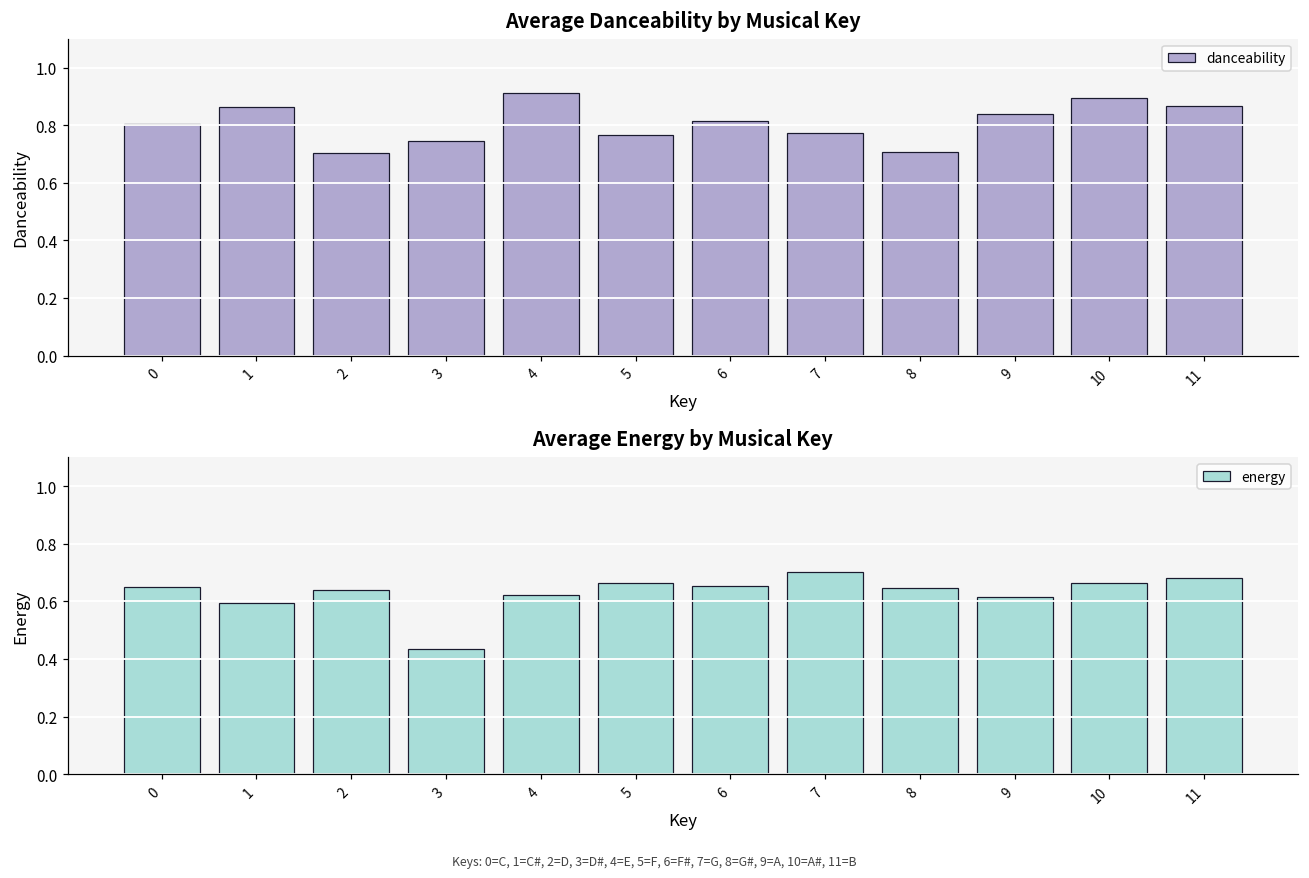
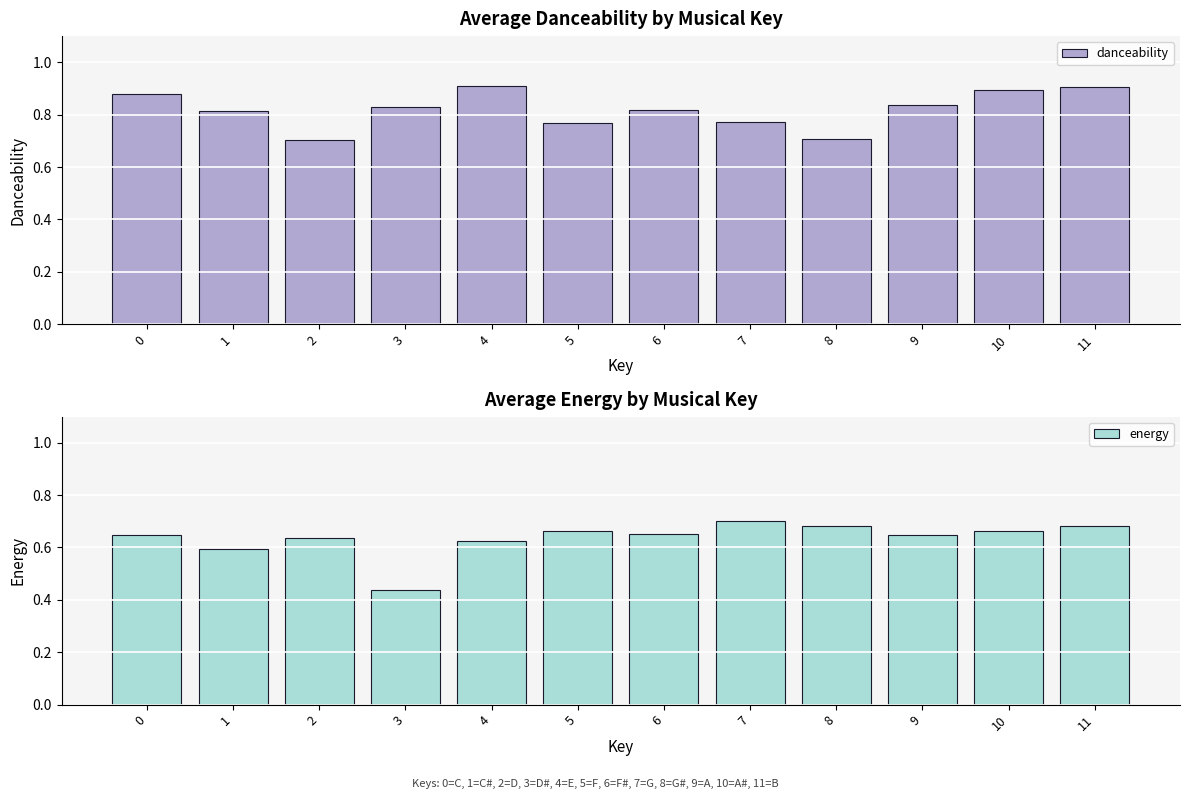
  {
    "Average Danceability by Musical Key": {
-     "0": 0.80,
-     "1": 0.86,
+     "0": 0.88,
+     "1": 0.81,
      "2": 0.71,
-     "3": 0.74,
+     "3": 0.83,
      "4": 0.91,
      "5": 0.77,
      "6": 0.82,
      "7": 0.77,
      "8": 0.71,
      "9": 0.84,
      "10": 0.89,
-     "11": 0.87
+     "11": 0.91
    },
    "Average Energy by Musical Key": {
      "0": 0.65,
      "1": 0.59,
      "2": 0.64,
      "3": 0.44,
      "4": 0.62,
      "5": 0.66,
      "6": 0.65,
      "7": 0.70,
-     "8": 0.65,
-     "9": 0.62,
+     "8": 0.68,
+     "9": 0.65,
      "10": 0.66,
      "11": 0.68
    }
  }
